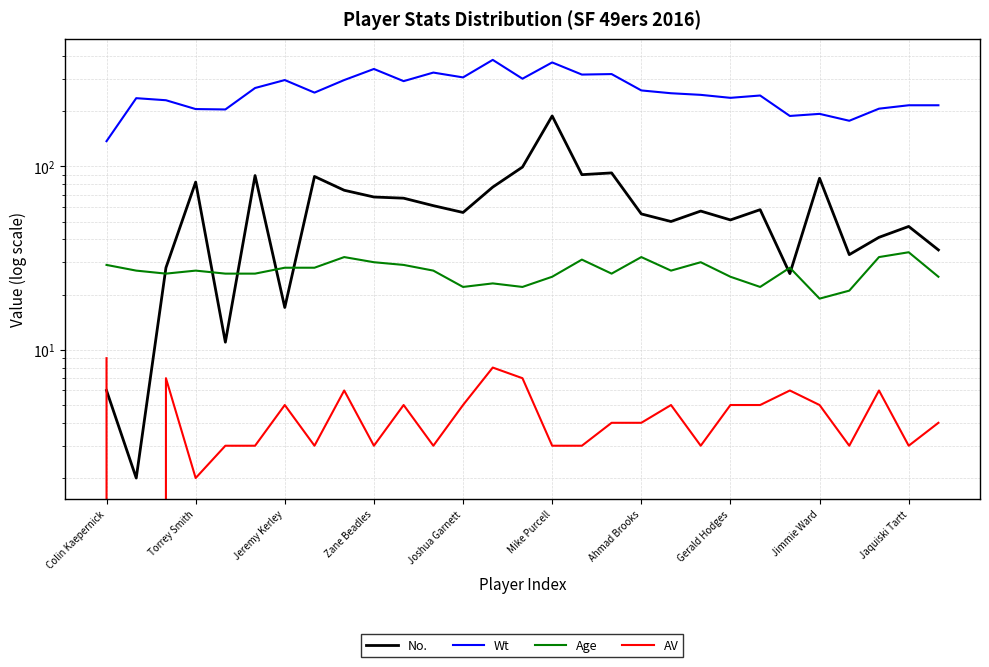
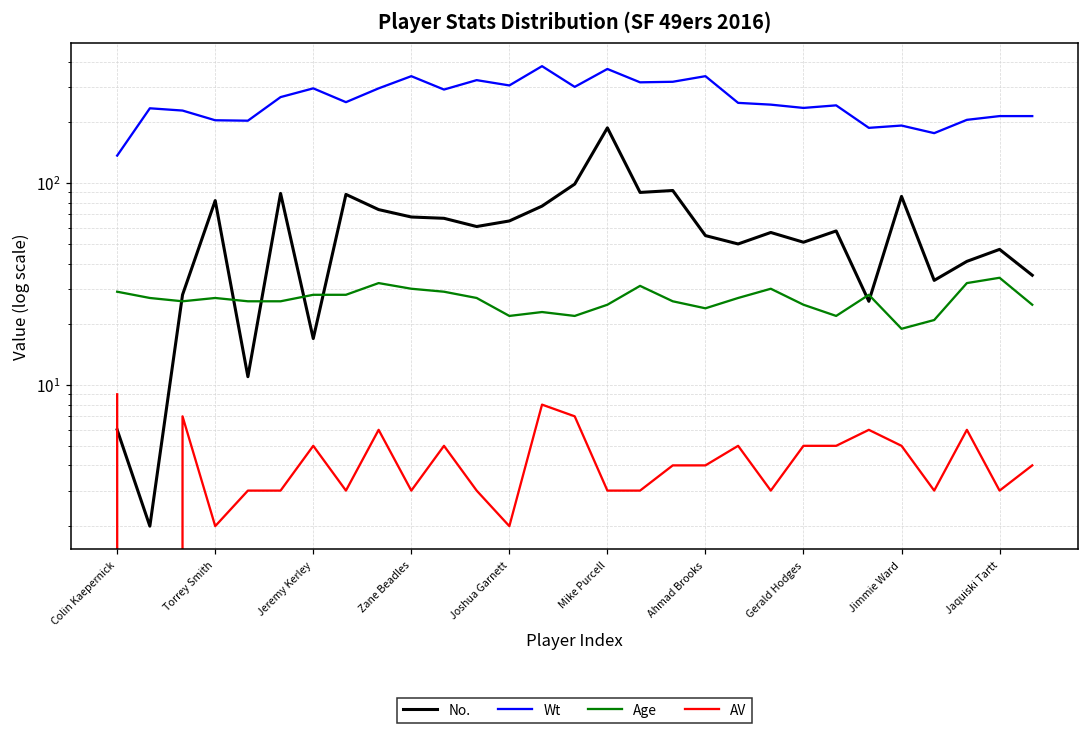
  {
    "No.": {
      "Colin Kaepernick": 6,
      "Torrey Smith": 80,
      "Jeremy Kerley": 17,
      "Zane Beadles": 68,
-     "Joshua Garnett": 56,
+     "Joshua Garnett": 65,
      "Mike Purcell": 190,
      "Ahmad Brooks": 55,
      "Gerald Hodges": 51,
      "Jimmie Ward": 90,
      "Jaquiski Tartt": 47
    },
    "Wt": {
      "Colin Kaepernick": 140,
      "Torrey Smith": 210,
      "Jeremy Kerley": 300,
      "Zane Beadles": 340,
      "Joshua Garnett": 310,
      "Mike Purcell": 370,
-     "Ahmad Brooks": 260,
+     "Ahmad Brooks": 340,
      "Gerald Hodges": 240,
      "Jimmie Ward": 190,
      "Jaquiski Tartt": 220
    },
    "Age": {
      "Colin Kaepernick": 29,
      "Torrey Smith": 27,
      "Jeremy Kerley": 28,
      "Zane Beadles": 30,
      "Joshua Garnett": 22,
      "Mike Purcell": 25,
-     "Ahmad Brooks": 32,
+     "Ahmad Brooks": 24,
      "Gerald Hodges": 25,
      "Jimmie Ward": 19,
      "Jaquiski Tartt": 34
    },
    "AV": {
      "Colin Kaepernick": 9,
      "Torrey Smith": 2,
      "Jeremy Kerley": 5,
      "Zane Beadles": 3,
-     "Joshua Garnett": 5,
+     "Joshua Garnett": 2,
      "Mike Purcell": 3,
      "Ahmad Brooks": 4,
      "Gerald Hodges": 5,
      "Jimmie Ward": 5,
      "Jaquiski Tartt": 3
    }
  }
